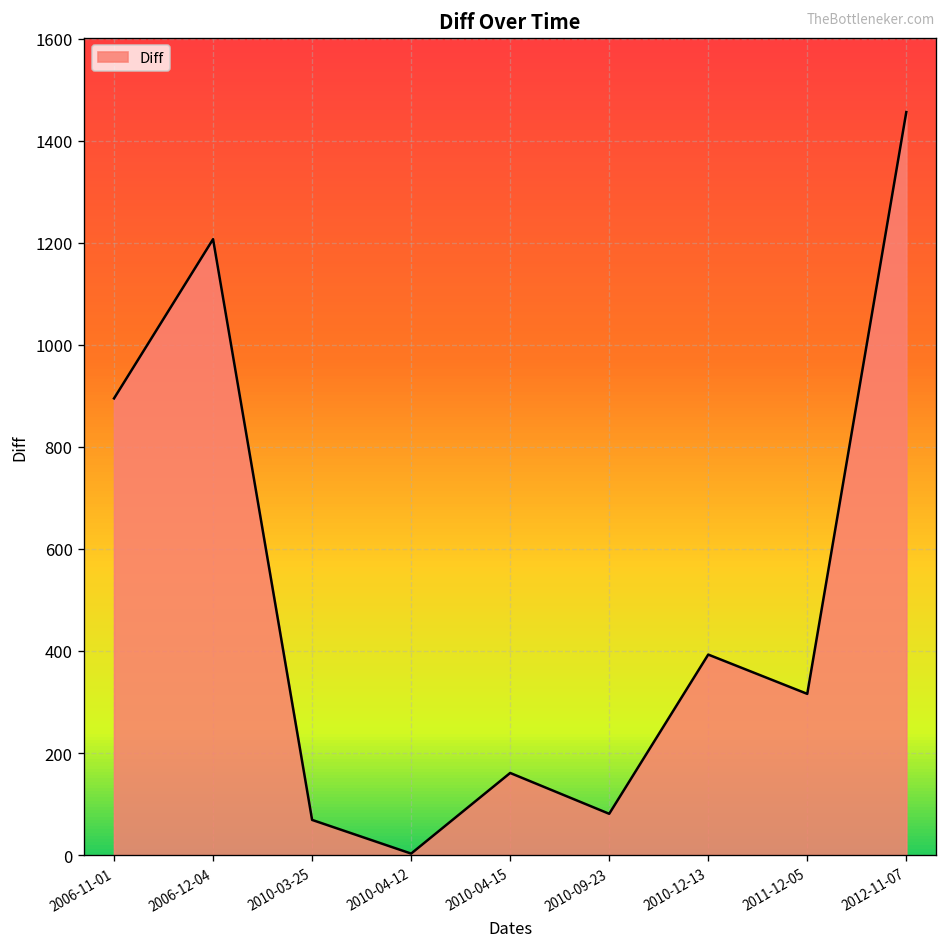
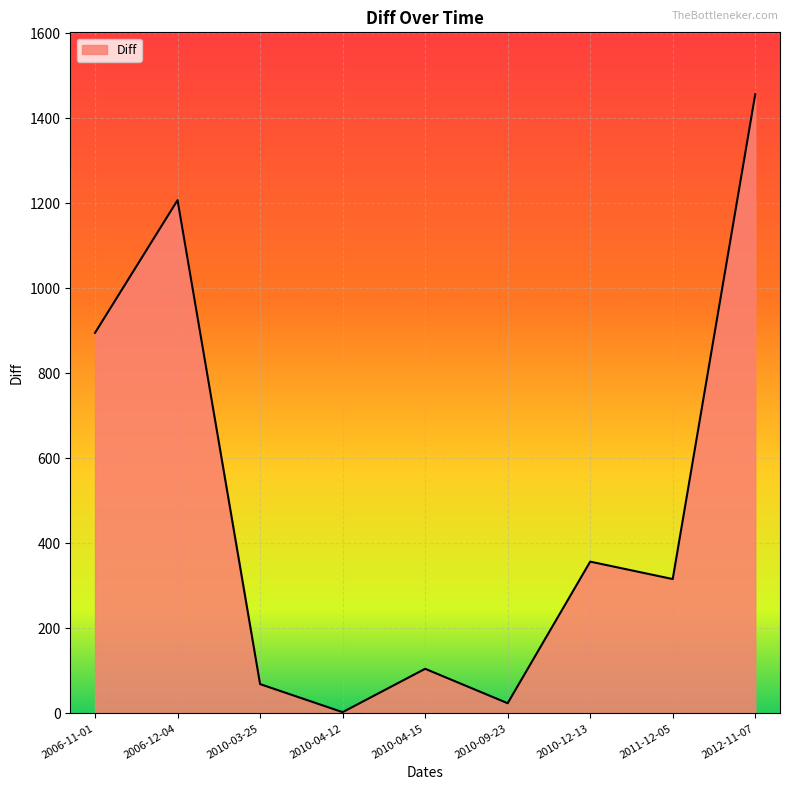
  {
    "2006-11-01": 900,
    "2006-12-04": 1210,
    "2010-03-25": 70,
    "2010-04-12": 0,
-   "2010-04-15": 160,
-   "2010-09-23": 80,
-   "2010-12-13": 390,
+   "2010-04-15": 110,
+   "2010-09-23": 20,
+   "2010-12-13": 360,
    "2011-12-05": 320,
    "2012-11-07": 1460
  }
